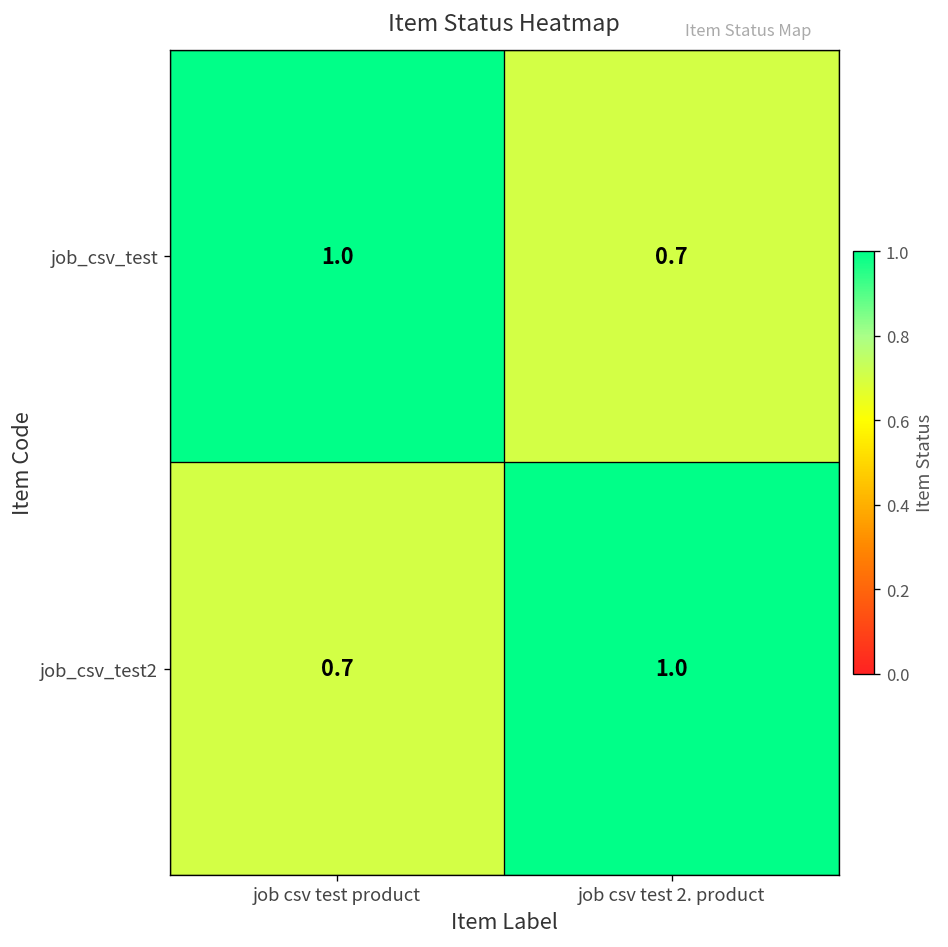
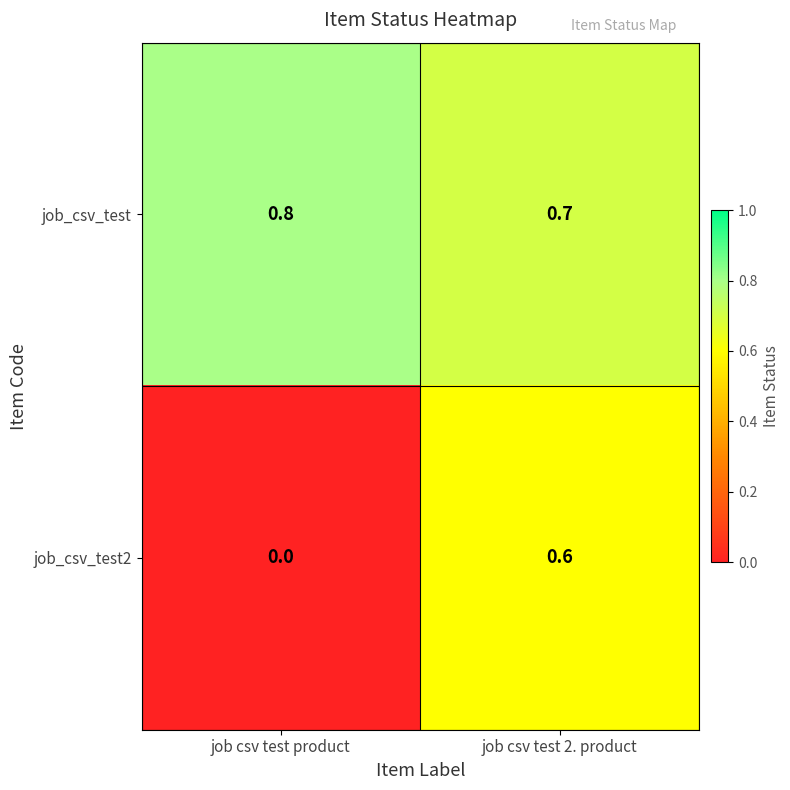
  {
    "job_csv_test": {
-     "job csv test product": 1.0,
+     "job csv test product": 0.8,
      "job csv test 2. product": 0.7
    },
    "job_csv_test2": {
-     "job csv test product": 0.7,
-     "job csv test 2. product": 1.0
+     "job csv test product": 0.0,
+     "job csv test 2. product": 0.6
    }
  }
